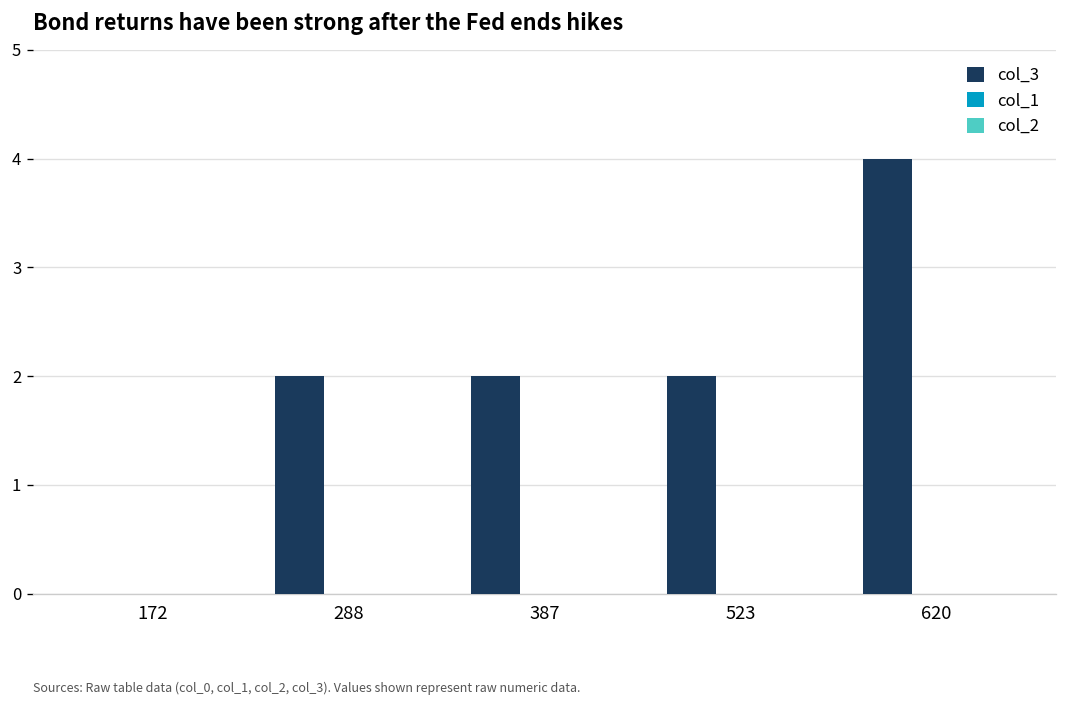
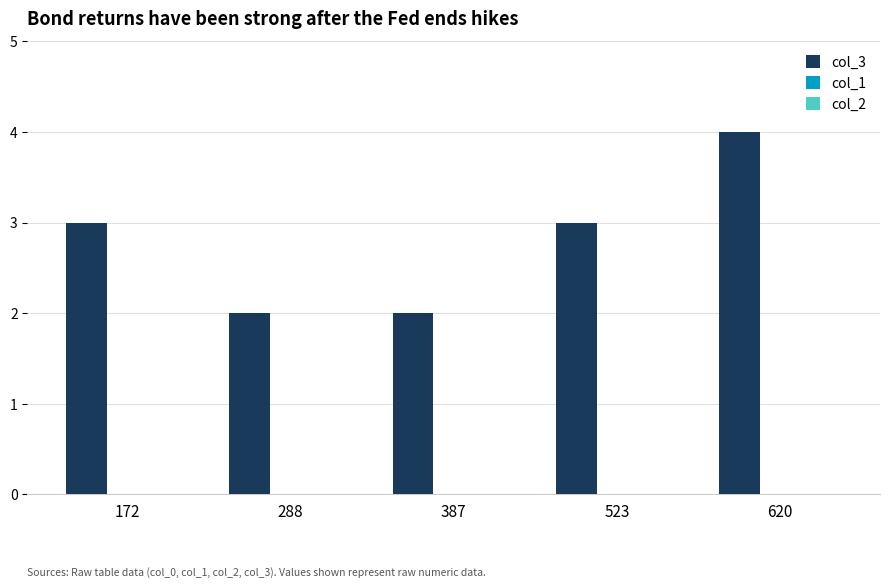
  {
    "col_3": {
-     "172": 0,
+     "172": 3,
      "288": 2,
      "387": 2,
-     "523": 2,
+     "523": 3,
      "620": 4
    },
    "col_1": {
      "172": 0,
      "288": 0,
      "387": 0,
      "523": 0,
      "620": 0
    },
    "col_2": {
      "172": 0,
      "288": 0,
      "387": 0,
      "523": 0,
      "620": 0
    }
  }
